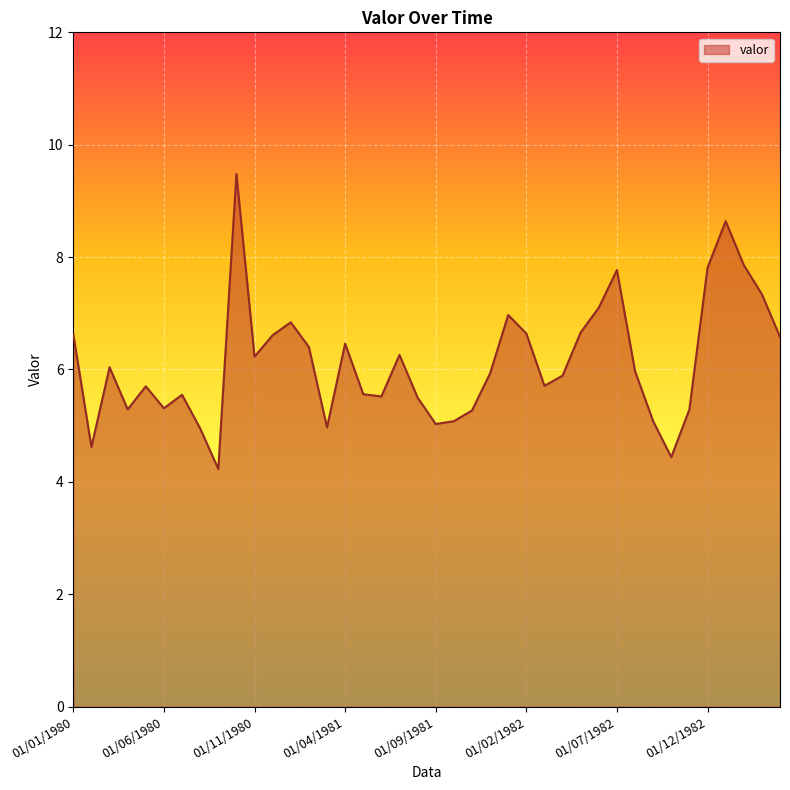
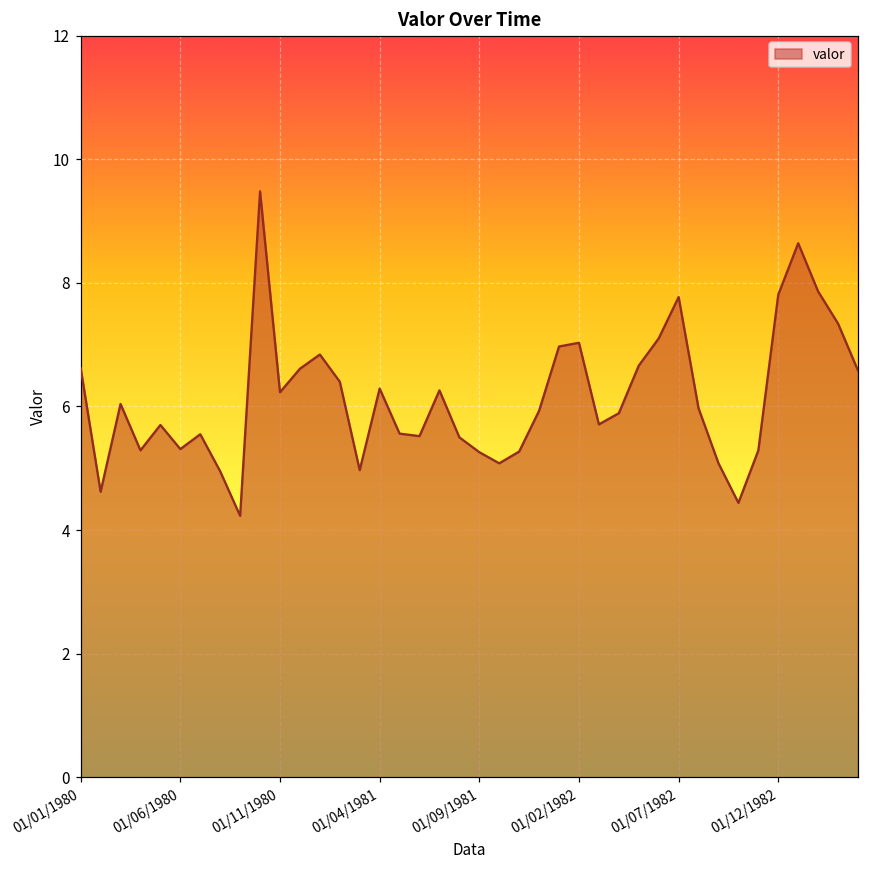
  {
    "01/01/1980": 6.6,
    "01/06/1980": 5.3,
    "01/11/1980": 6.2,
-   "01/04/1981": 6.5,
-   "01/09/1981": 5.0,
-   "01/02/1982": 6.6,
+   "01/04/1981": 6.3,
+   "01/09/1981": 5.3,
+   "01/02/1982": 7.0,
    "01/07/1982": 7.8,
    "01/12/1982": 7.8
  }
